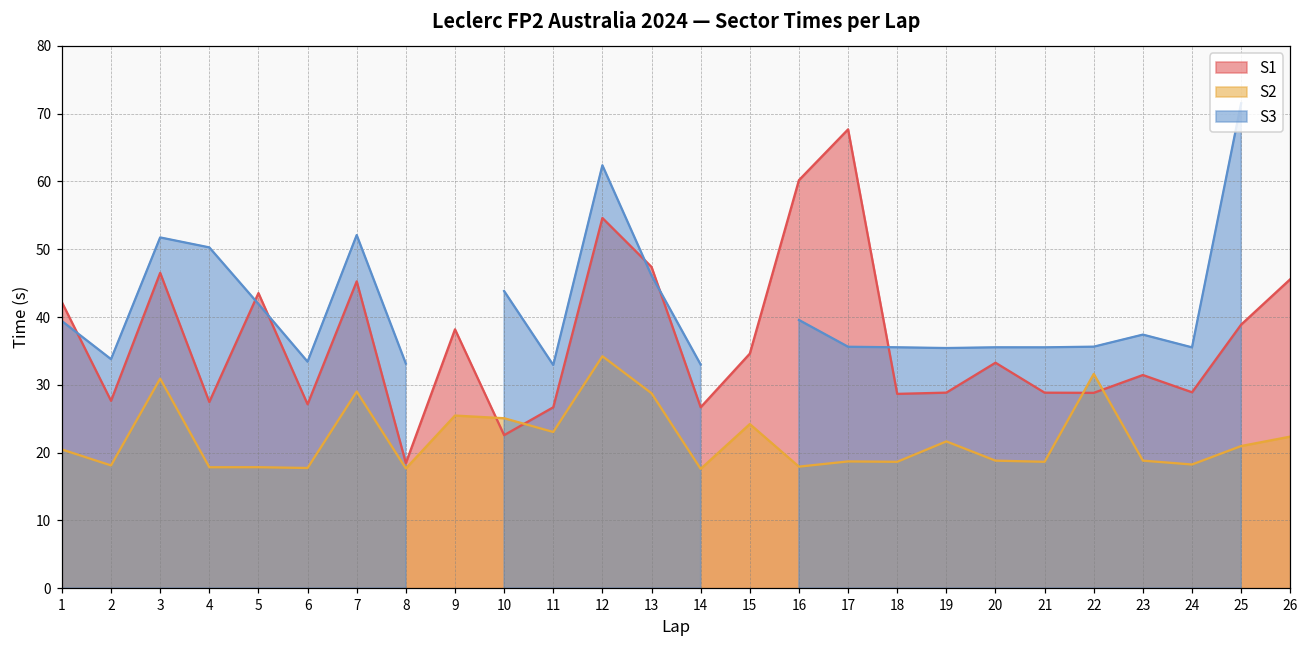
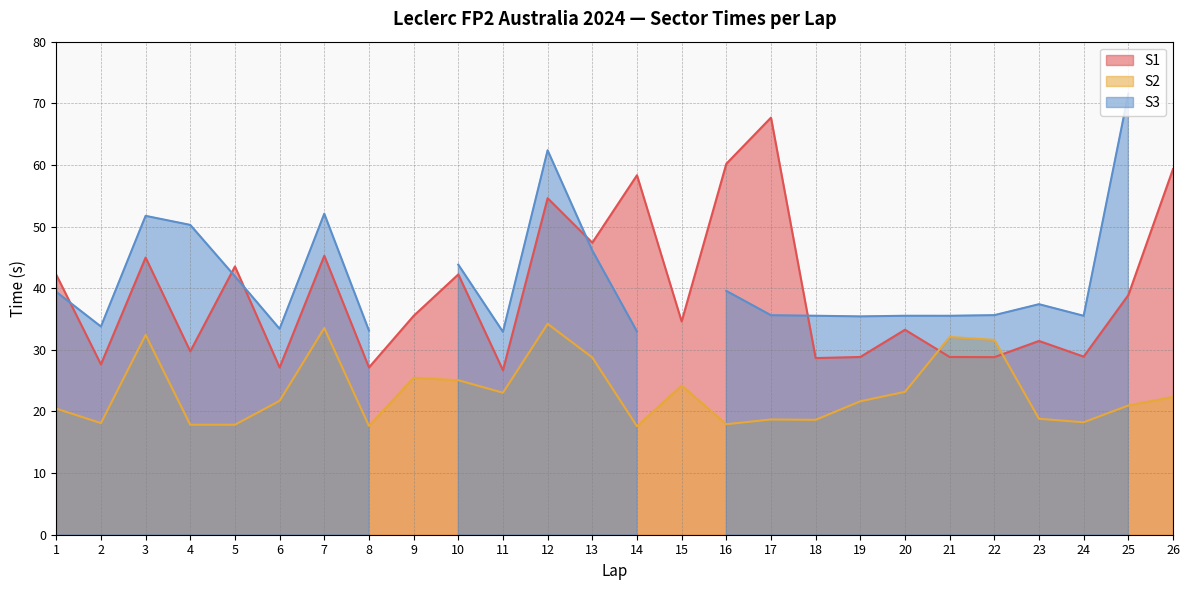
  {
    "S1": {
      "1": 42,
      "2": 28,
-     "3": 47,
-     "4": 27,
+     "3": 45,
+     "4": 30,
      "5": 44,
      "6": 27,
      "7": 45,
-     "8": 18,
-     "9": 38,
-     "10": 23,
+     "8": 27,
+     "9": 36,
+     "10": 42,
      "11": 27,
      "12": 55,
      "13": 47,
-     "14": 27,
+     "14": 58,
      "15": 35,
      "16": 60,
      "17": 68,
      "18": 29,
      "19": 29,
      "20": 33,
      "21": 29,
      "22": 29,
      "23": 31,
      "24": 29,
      "25": 39,
-     "26": 46
+     "26": 59
    },
    "S2": {
      "1": 20,
      "2": 18,
-     "3": 31,
+     "3": 32,
      "4": 18,
      "5": 18,
-     "6": 18,
-     "7": 29,
+     "6": 22,
+     "7": 34,
      "8": 18,
      "9": 25,
      "10": 25,
      "11": 23,
      "12": 34,
      "13": 29,
      "14": 18,
      "15": 24,
      "16": 18,
      "17": 19,
      "18": 19,
      "19": 22,
-     "20": 19,
-     "21": 19,
+     "20": 23,
+     "21": 32,
      "22": 32,
      "23": 19,
      "24": 18,
      "25": 21,
      "26": 22
    }
  }
